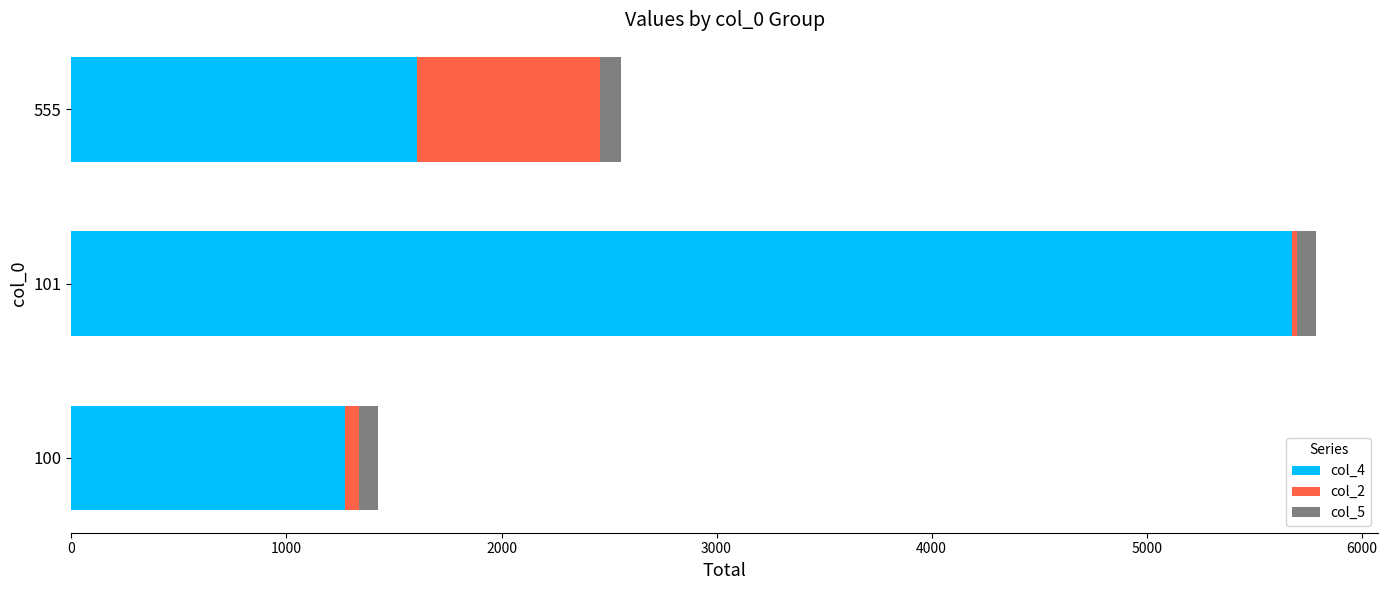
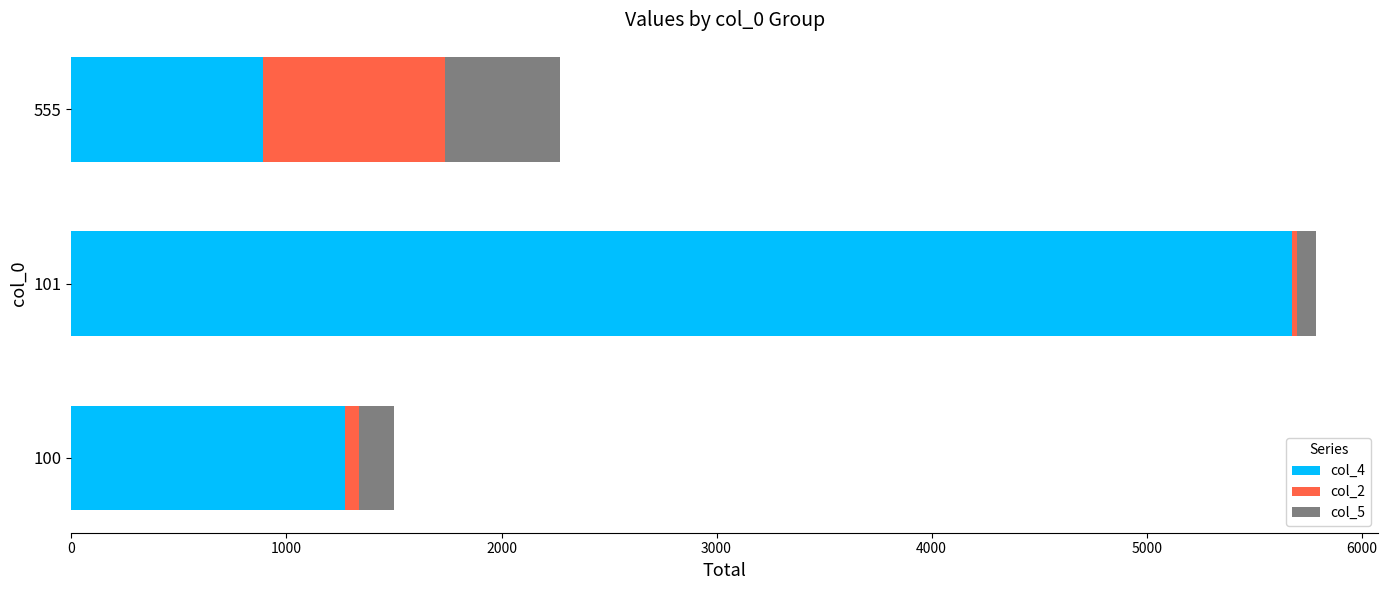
  {
    "col_4": {
-     "555": 1610,
+     "555": 890,
      "101": 5680,
      "100": 1270
    },
    "col_2": {
      "555": 850,
      "101": 20,
      "100": 60
    },
    "col_5": {
-     "555": 100,
+     "555": 540,
      "101": 90,
-     "100": 90
+     "100": 160
    }
  }
